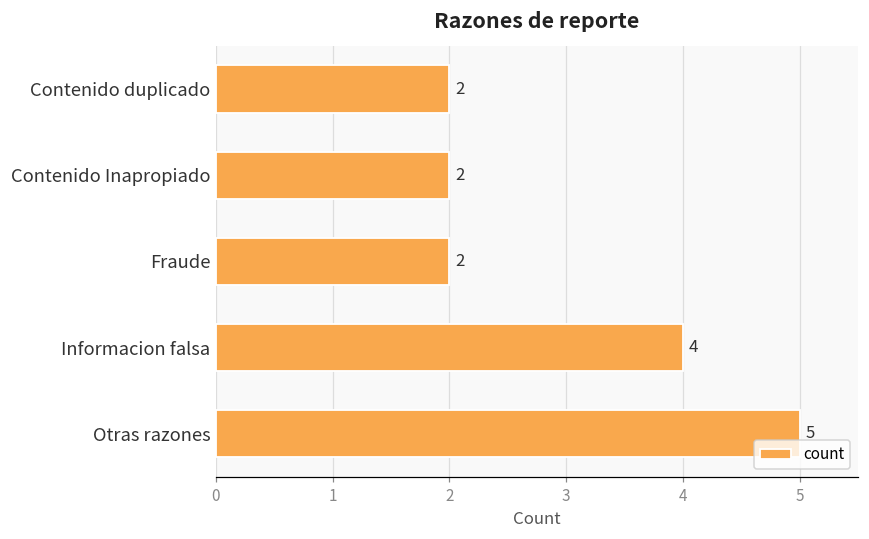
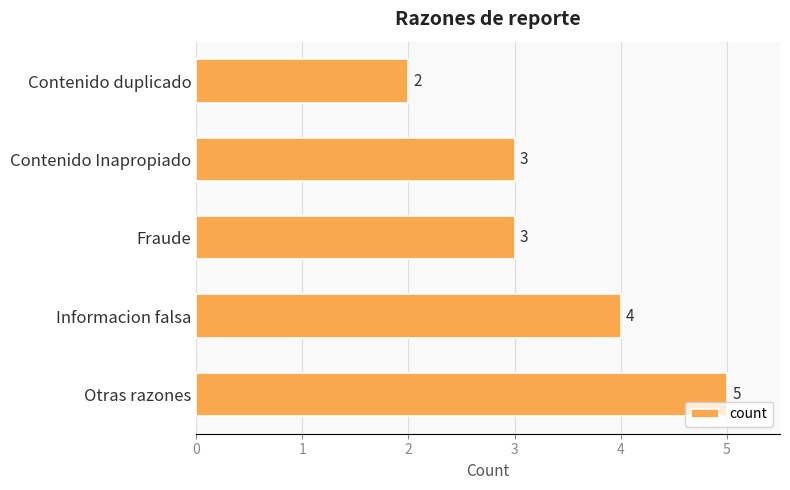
  {
    "Contenido duplicado": 2,
-   "Contenido Inapropiado": 2,
-   "Fraude": 2,
+   "Contenido Inapropiado": 3,
+   "Fraude": 3,
    "Informacion falsa": 4
  }
